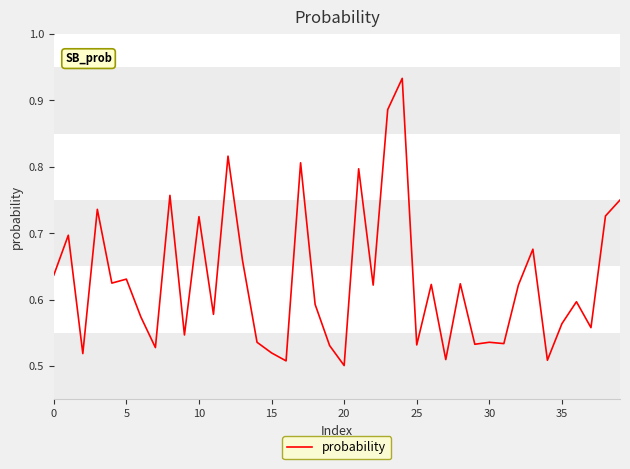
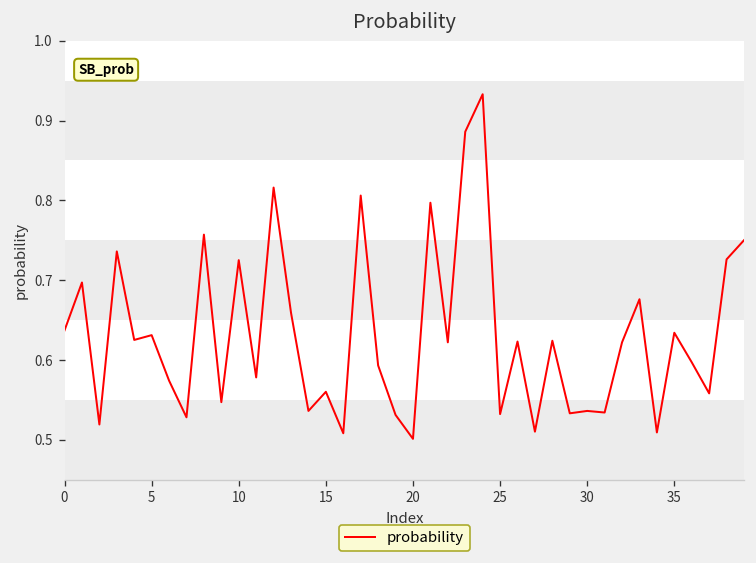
  {
    "0": 0.64,
    "5": 0.63,
    "10": 0.73,
-   "15": 0.52,
+   "15": 0.56,
    "20": 0.50,
    "25": 0.53,
    "30": 0.54,
-   "35": 0.56
+   "35": 0.63
  }
